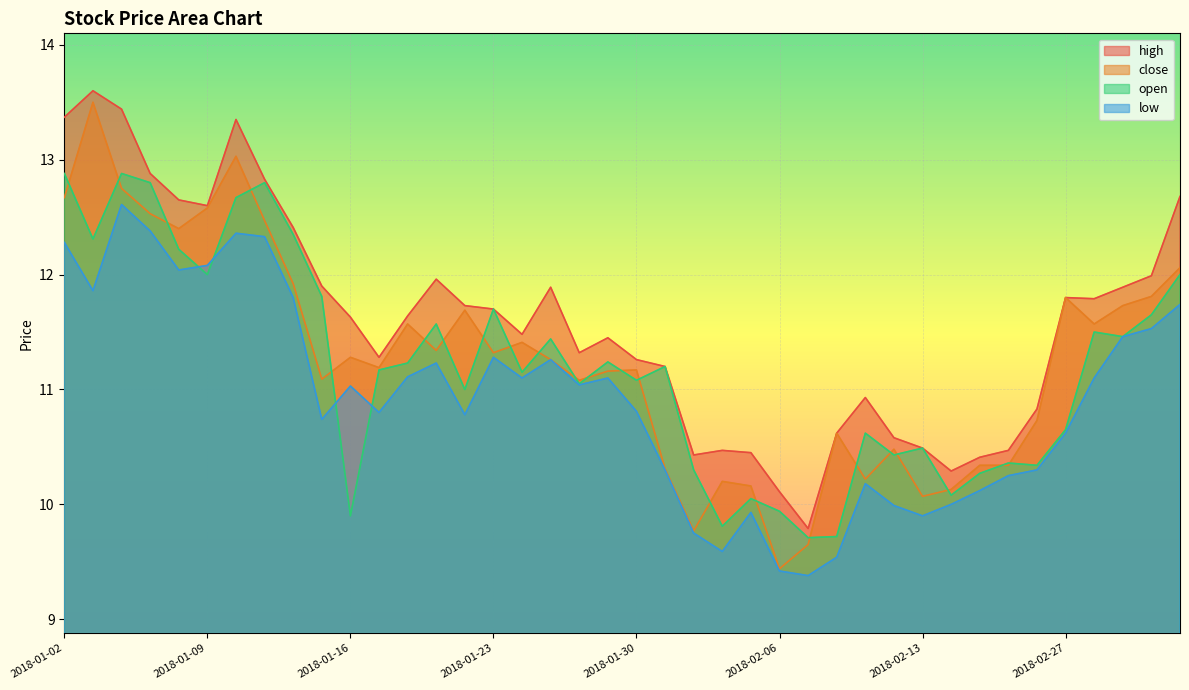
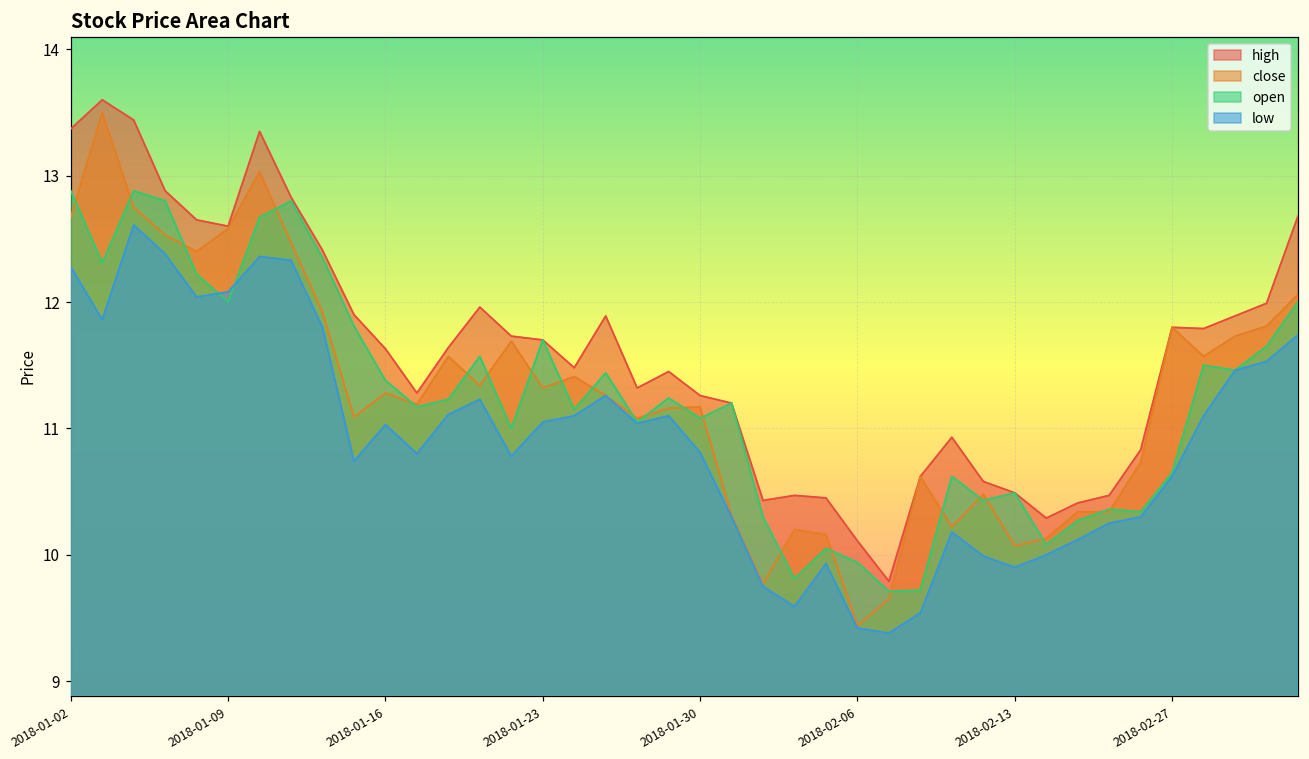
  {
    "open": {
      "2018-01-02": 12.88,
      "2018-01-09": 12.00,
-     "2018-01-16": 9.90,
+     "2018-01-16": 11.38,
      "2018-01-30": 11.08,
      "2018-02-06": 9.94,
      "2018-02-27": 10.65
    },
    "low": {
      "2018-01-02": 12.28,
      "2018-01-09": 12.08,
      "2018-01-16": 11.03,
-     "2018-01-23": 11.28,
+     "2018-01-23": 11.05,
      "2018-01-30": 10.81,
      "2018-02-13": 9.90,
      "2018-02-27": 10.62
    }
  }
